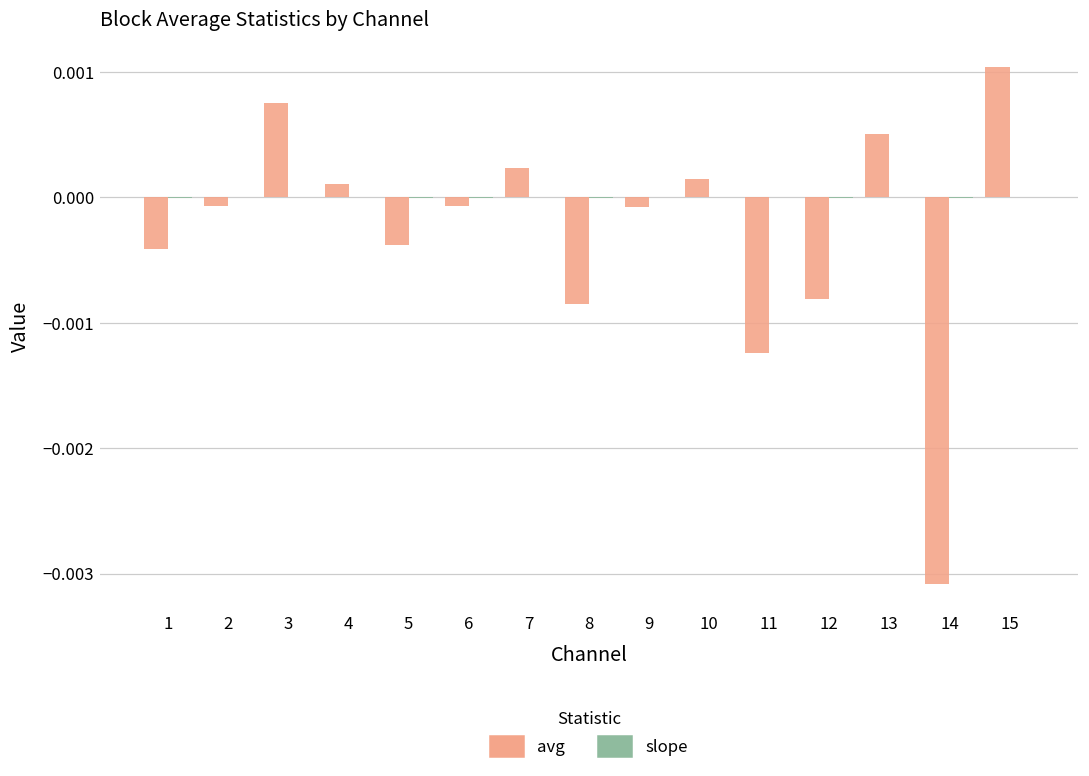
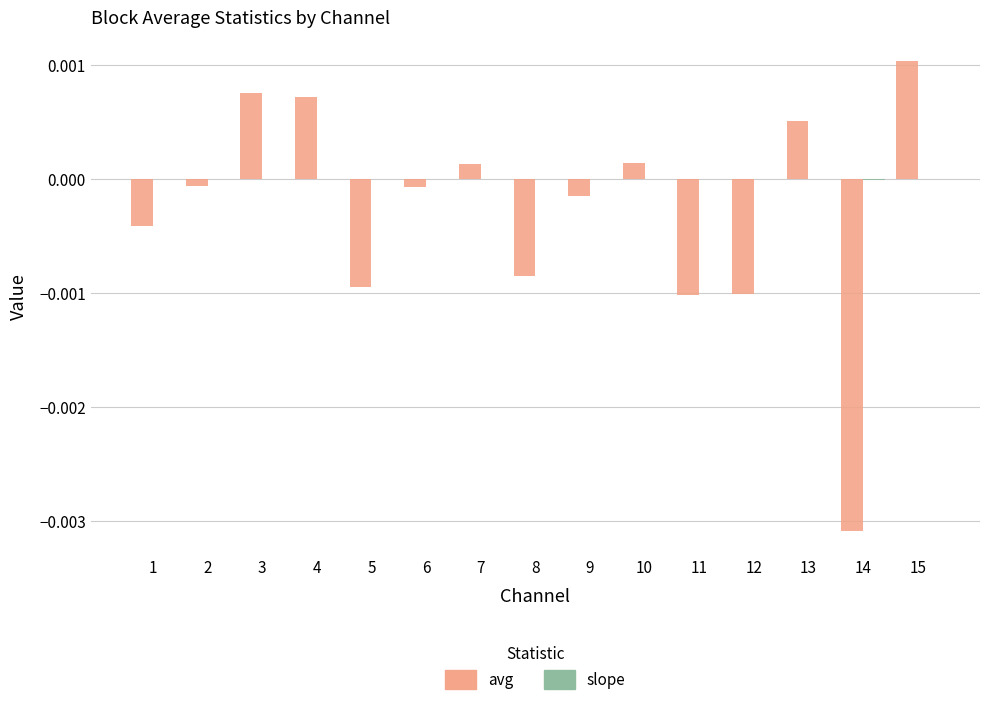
  {
    "avg": {
      "1": -0.00041,
      "2": -0.00007,
      "3": 0.00075,
-     "4": 0.00010,
-     "5": -0.00038,
+     "4": 0.00072,
+     "5": -0.00095,
      "6": -0.00007,
-     "7": 0.00024,
+     "7": 0.00013,
      "8": -0.00085,
-     "9": -0.00008,
+     "9": -0.00015,
      "10": 0.00014,
-     "11": -0.00124,
-     "12": -0.00081,
+     "11": -0.00102,
+     "12": -0.00101,
      "13": 0.00050,
      "14": -0.00309,
      "15": 0.00104
    }
  }
